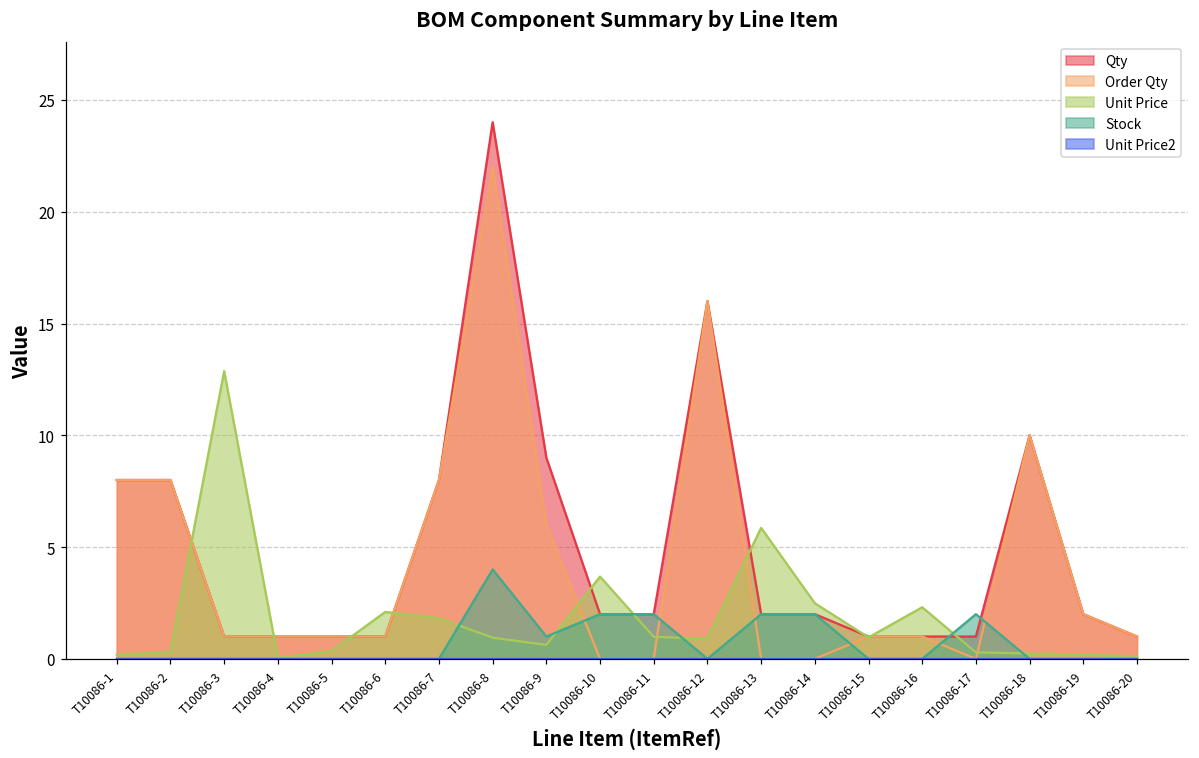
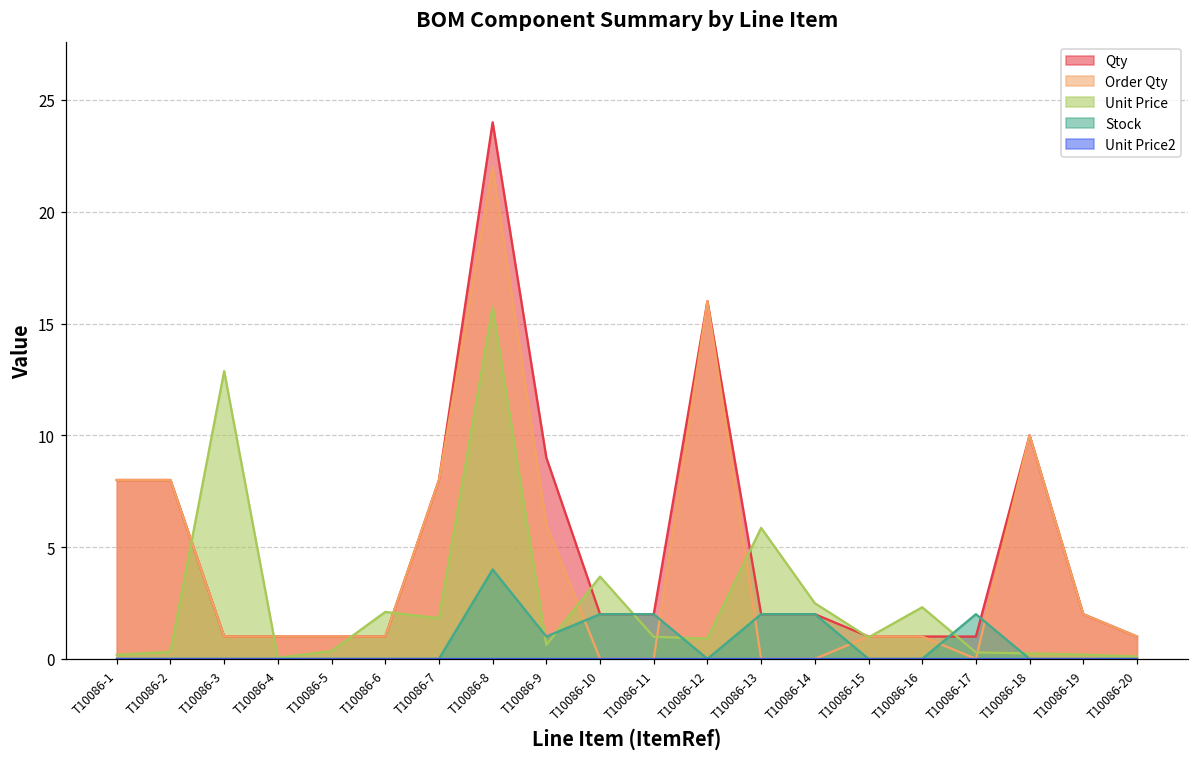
  {
    "Qty": {
      "T10086-8": 24.0,
      "T10086-9": 9.0,
      "T10086-17": 1.0
    },
    "Order Qty": {
      "T10086-8": 22.0,
      "T10086-9": 6.0
    },
    "Unit Price": {
      "T10086-1": 0.2,
      "T10086-2": 0.3,
      "T10086-3": 12.9,
      "T10086-5": 0.4,
      "T10086-6": 2.1,
      "T10086-7": 1.8,
-     "T10086-8": 0.9,
+     "T10086-8": 15.7,
      "T10086-9": 0.6,
      "T10086-10": 3.7,
      "T10086-11": 1.0,
      "T10086-12": 0.9,
      "T10086-13": 5.9,
      "T10086-14": 2.5,
      "T10086-16": 2.3,
      "T10086-17": 0.3,
      "T10086-18": 0.2,
      "T10086-19": 0.2
    },
    "Stock": {
      "T10086-8": 4.0,
      "T10086-9": 1.0,
      "T10086-17": 2.0
    },
    "Unit Price2": {
      "T10086-8": 0.0,
      "T10086-9": 0.0
    }
  }
